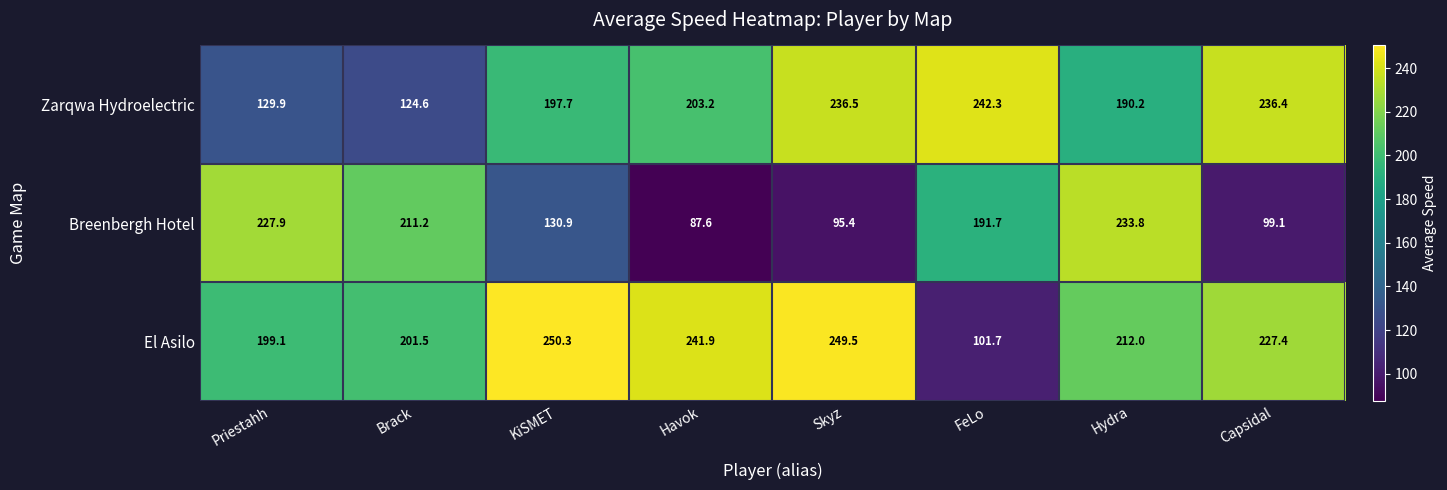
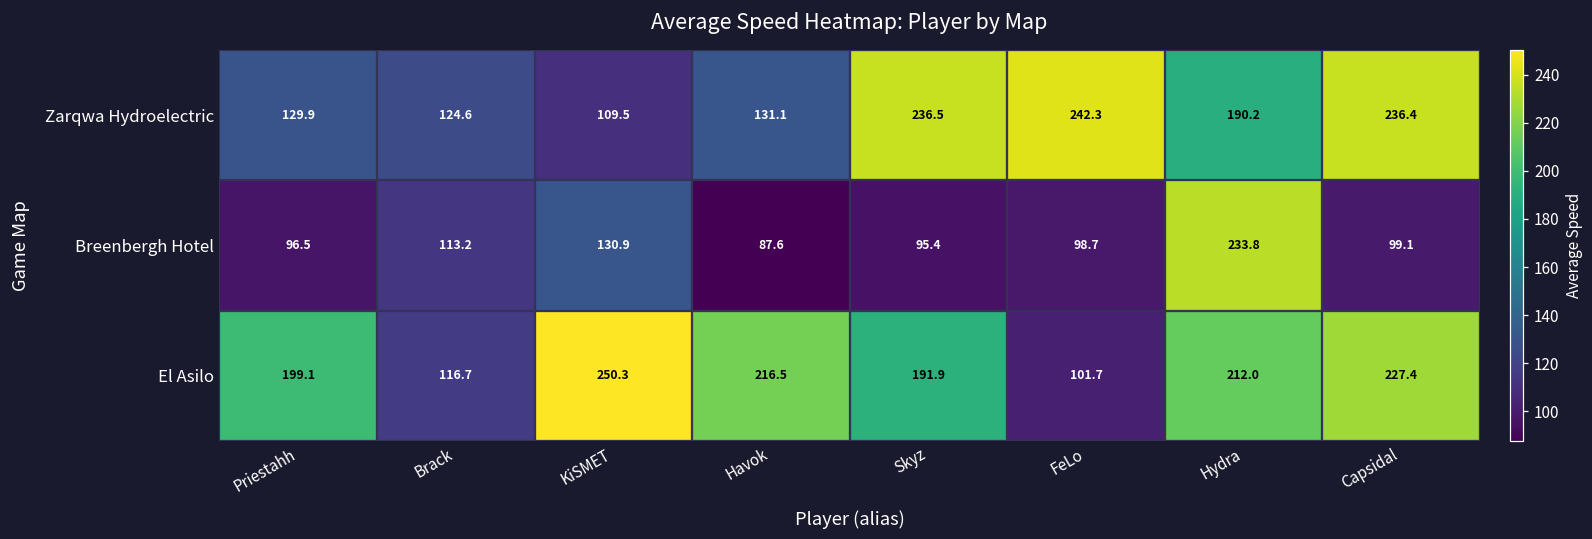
  {
    "Zarqwa Hydroelectric": {
      "Priestahh": 129.9,
      "Brack": 124.6,
-     "KiSMET": 197.7,
-     "Havok": 203.2,
+     "KiSMET": 109.5,
+     "Havok": 131.1,
      "Skyz": 236.5,
      "FeLo": 242.3,
      "Hydra": 190.2,
      "Capsidal": 236.4
    },
    "Breenbergh Hotel": {
-     "Priestahh": 227.9,
-     "Brack": 211.2,
+     "Priestahh": 96.5,
+     "Brack": 113.2,
      "KiSMET": 130.9,
      "Havok": 87.6,
      "Skyz": 95.4,
-     "FeLo": 191.7,
+     "FeLo": 98.7,
      "Hydra": 233.8,
      "Capsidal": 99.1
    },
    "El Asilo": {
      "Priestahh": 199.1,
-     "Brack": 201.5,
+     "Brack": 116.7,
      "KiSMET": 250.3,
-     "Havok": 241.9,
-     "Skyz": 249.5,
+     "Havok": 216.5,
+     "Skyz": 191.9,
      "FeLo": 101.7,
      "Hydra": 212.0,
      "Capsidal": 227.4
    }
  }
